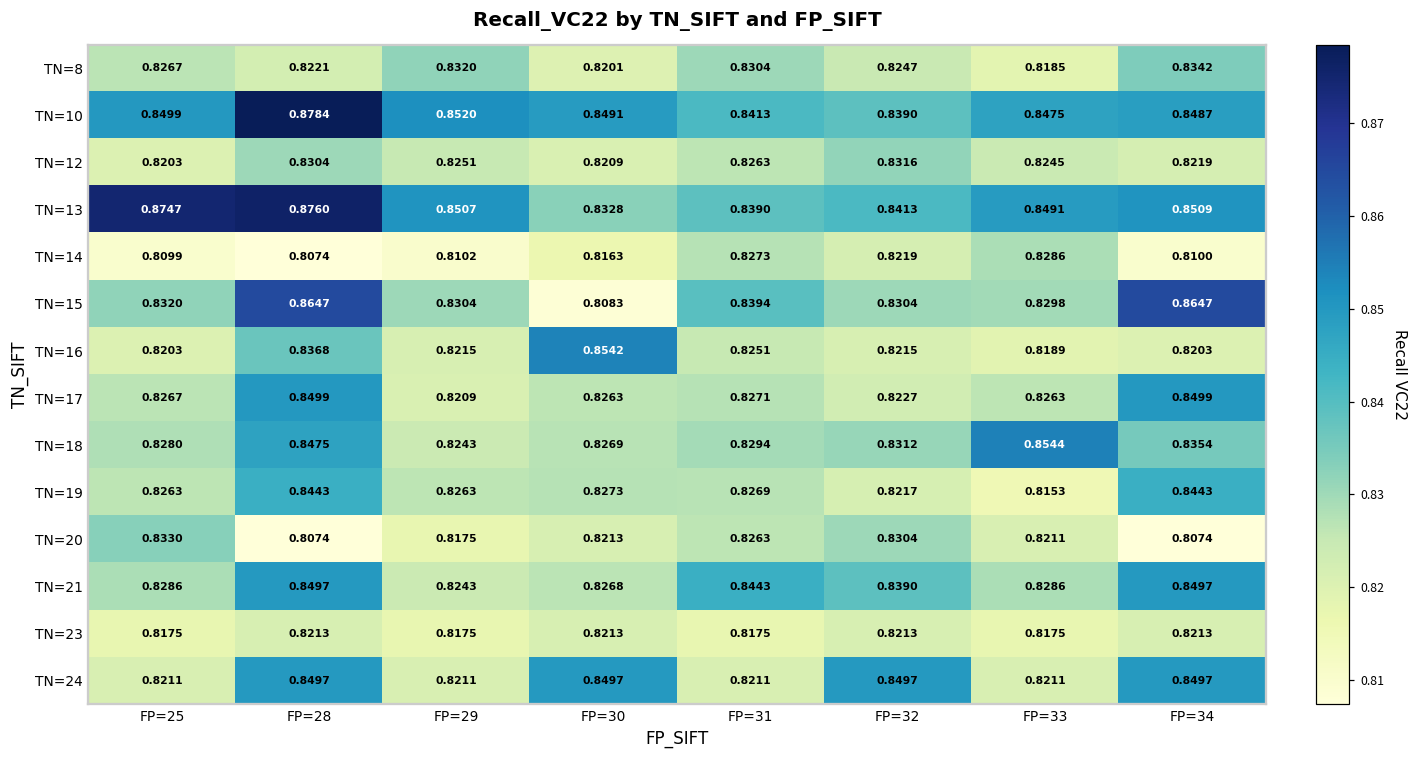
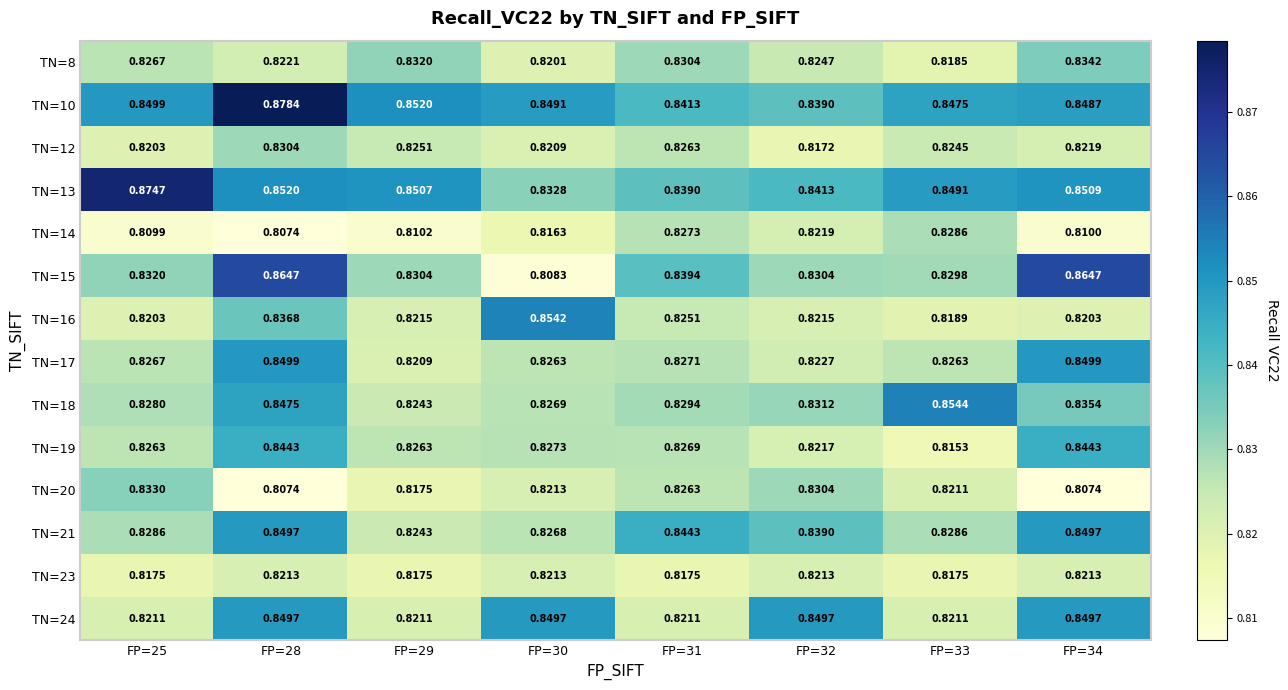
  {
    "TN=8": {
      "FP=25": 0.8267,
      "FP=28": 0.8221,
      "FP=29": 0.8320,
      "FP=30": 0.8201,
      "FP=31": 0.8304,
      "FP=32": 0.8247,
      "FP=33": 0.8185,
      "FP=34": 0.8342
    },
    "TN=10": {
      "FP=25": 0.8499,
      "FP=28": 0.8784,
      "FP=29": 0.8520,
      "FP=30": 0.8491,
      "FP=31": 0.8413,
      "FP=32": 0.8390,
      "FP=33": 0.8475,
      "FP=34": 0.8487
    },
    "TN=12": {
      "FP=25": 0.8203,
      "FP=28": 0.8304,
      "FP=29": 0.8251,
      "FP=30": 0.8209,
      "FP=31": 0.8263,
-     "FP=32": 0.8316,
+     "FP=32": 0.8172,
      "FP=33": 0.8245,
      "FP=34": 0.8219
    },
    "TN=13": {
      "FP=25": 0.8747,
-     "FP=28": 0.8760,
+     "FP=28": 0.8520,
      "FP=29": 0.8507,
      "FP=30": 0.8328,
      "FP=31": 0.8390,
      "FP=32": 0.8413,
      "FP=33": 0.8491,
      "FP=34": 0.8509
    },
    "TN=14": {
      "FP=25": 0.8099,
      "FP=28": 0.8074,
      "FP=29": 0.8102,
      "FP=30": 0.8163,
      "FP=31": 0.8273,
      "FP=32": 0.8219,
      "FP=33": 0.8286,
      "FP=34": 0.8100
    },
    "TN=15": {
      "FP=25": 0.8320,
      "FP=28": 0.8647,
      "FP=29": 0.8304,
      "FP=30": 0.8083,
      "FP=31": 0.8394,
      "FP=32": 0.8304,
      "FP=33": 0.8298,
      "FP=34": 0.8647
    },
    "TN=16": {
      "FP=25": 0.8203,
      "FP=28": 0.8368,
      "FP=29": 0.8215,
      "FP=30": 0.8542,
      "FP=31": 0.8251,
      "FP=32": 0.8215,
      "FP=33": 0.8189,
      "FP=34": 0.8203
    },
    "TN=17": {
      "FP=25": 0.8267,
      "FP=28": 0.8499,
      "FP=29": 0.8209,
      "FP=30": 0.8263,
      "FP=31": 0.8271,
      "FP=32": 0.8227,
      "FP=33": 0.8263,
      "FP=34": 0.8499
    },
    "TN=18": {
      "FP=25": 0.8280,
      "FP=28": 0.8475,
      "FP=29": 0.8243,
      "FP=30": 0.8269,
      "FP=31": 0.8294,
      "FP=32": 0.8312,
      "FP=33": 0.8544,
      "FP=34": 0.8354
    },
    "TN=19": {
      "FP=25": 0.8263,
      "FP=28": 0.8443,
      "FP=29": 0.8263,
      "FP=30": 0.8273,
      "FP=31": 0.8269,
      "FP=32": 0.8217,
      "FP=33": 0.8153,
      "FP=34": 0.8443
    },
    "TN=20": {
      "FP=25": 0.8330,
      "FP=28": 0.8074,
      "FP=29": 0.8175,
      "FP=30": 0.8213,
      "FP=31": 0.8263,
      "FP=32": 0.8304,
      "FP=33": 0.8211,
      "FP=34": 0.8074
    },
    "TN=21": {
      "FP=25": 0.8286,
      "FP=28": 0.8497,
      "FP=29": 0.8243,
      "FP=30": 0.8268,
      "FP=31": 0.8443,
      "FP=32": 0.8390,
      "FP=33": 0.8286,
      "FP=34": 0.8497
    },
    "TN=23": {
      "FP=25": 0.8175,
      "FP=28": 0.8213,
      "FP=29": 0.8175,
      "FP=30": 0.8213,
      "FP=31": 0.8175,
      "FP=32": 0.8213,
      "FP=33": 0.8175,
      "FP=34": 0.8213
    },
    "TN=24": {
      "FP=25": 0.8211,
      "FP=28": 0.8497,
      "FP=29": 0.8211,
      "FP=30": 0.8497,
      "FP=31": 0.8211,
      "FP=32": 0.8497,
      "FP=33": 0.8211,
      "FP=34": 0.8497
    }
  }
